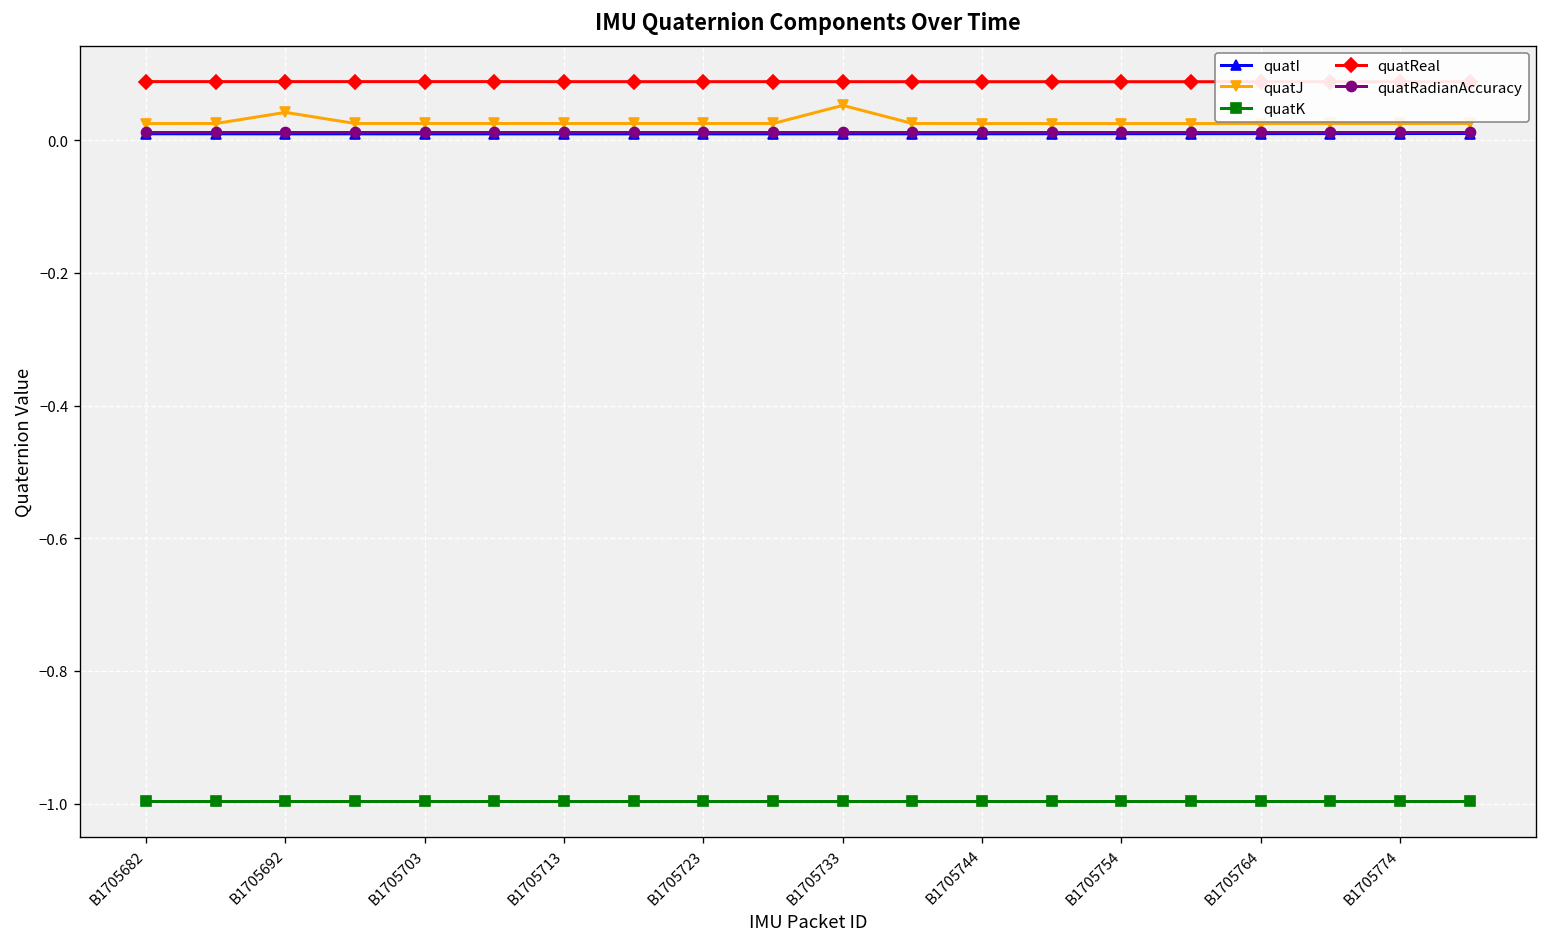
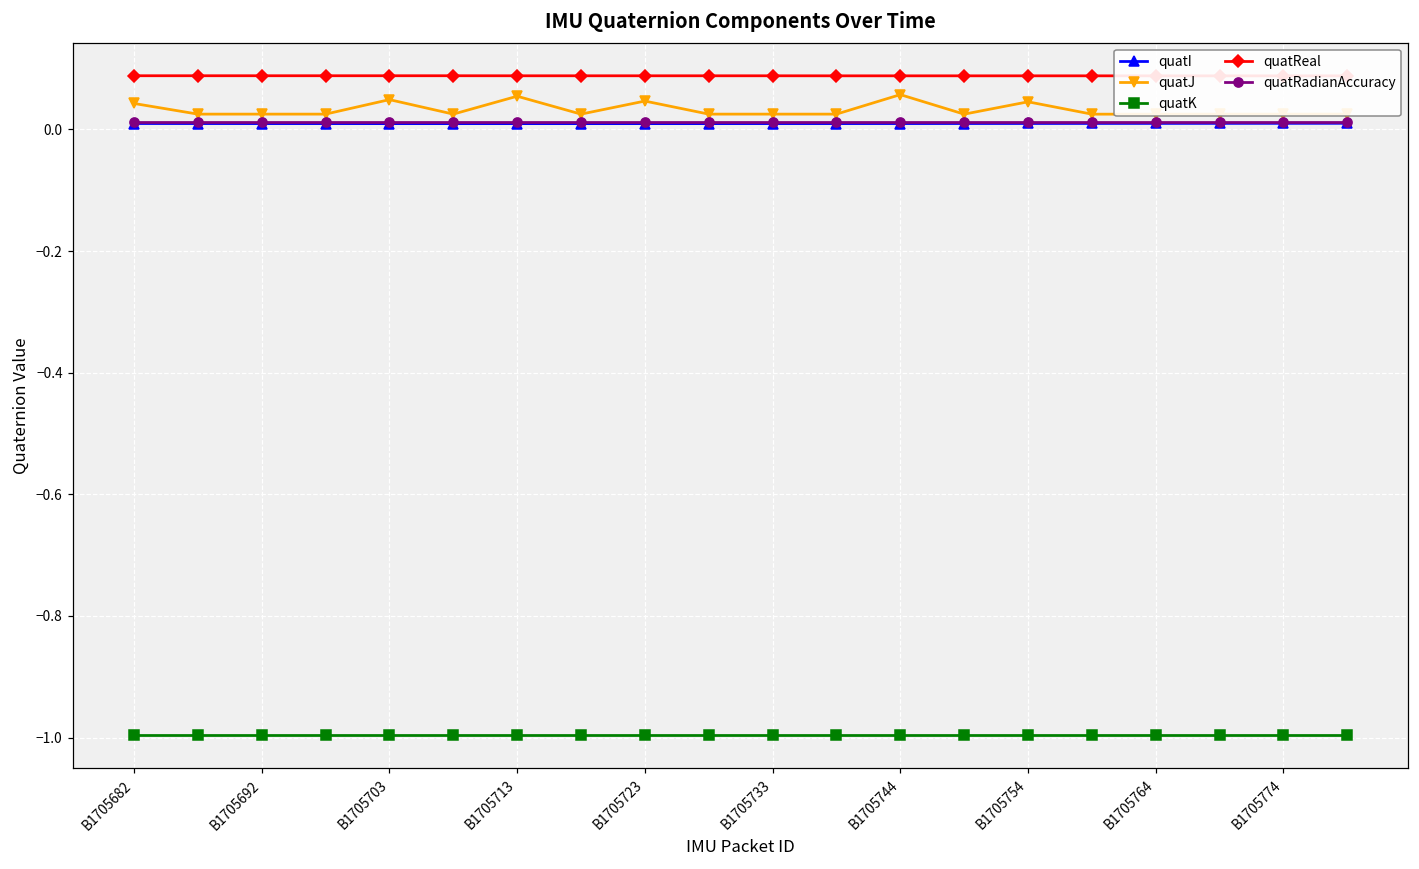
  {
    "quatJ": {
-     "B1705682": 0.03,
-     "B1705692": 0.04,
-     "B1705703": 0.03,
-     "B1705713": 0.03,
-     "B1705723": 0.03,
-     "B1705733": 0.05,
-     "B1705744": 0.03,
-     "B1705754": 0.03
+     "B1705682": 0.04,
+     "B1705692": 0.03,
+     "B1705703": 0.05,
+     "B1705713": 0.05,
+     "B1705723": 0.05,
+     "B1705733": 0.03,
+     "B1705744": 0.06,
+     "B1705754": 0.05
    },
    "quatK": {
      "B1705682": -1.00,
      "B1705692": -1.00,
      "B1705703": -1.00,
      "B1705713": -1.00,
      "B1705723": -1.00,
      "B1705733": -1.00,
      "B1705744": -1.00,
      "B1705754": -1.00,
      "B1705764": -1.00,
      "B1705774": -1.00
    },
    "quatReal": {
      "B1705682": 0.09,
      "B1705692": 0.09,
      "B1705703": 0.09,
      "B1705713": 0.09,
      "B1705723": 0.09,
      "B1705733": 0.09,
      "B1705744": 0.09,
      "B1705754": 0.09
    }
  }
